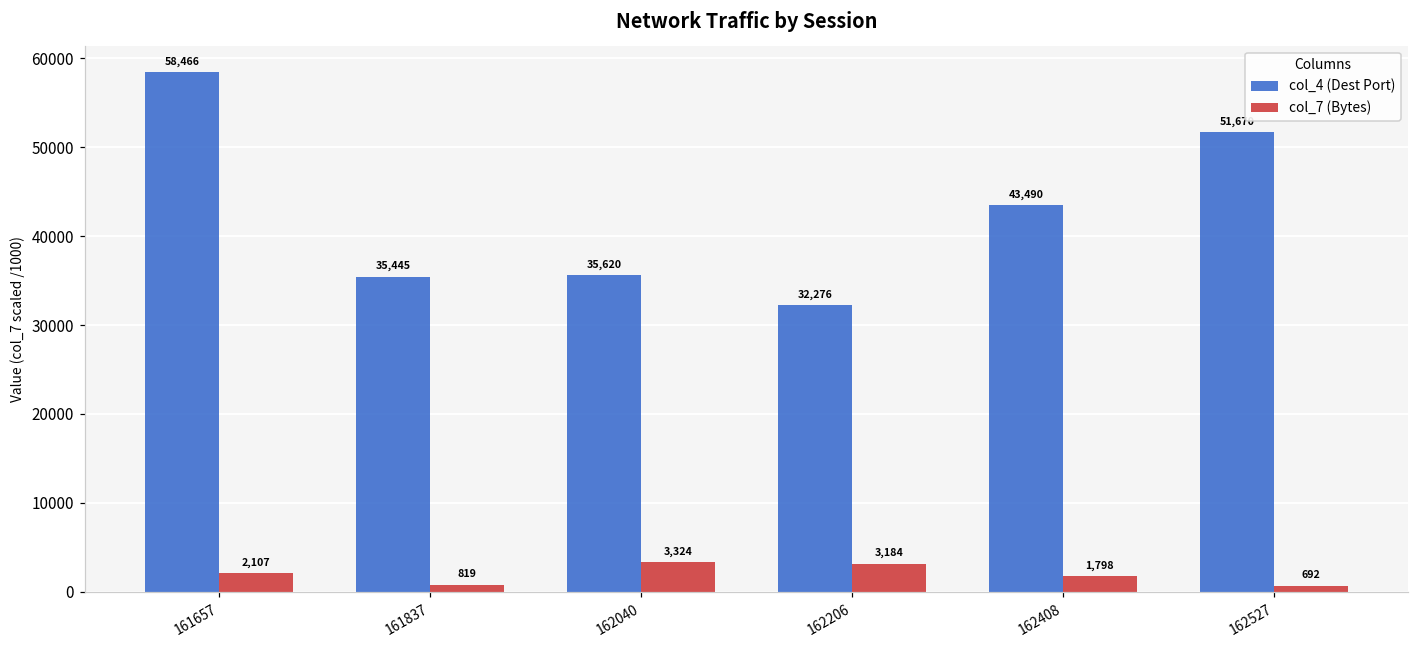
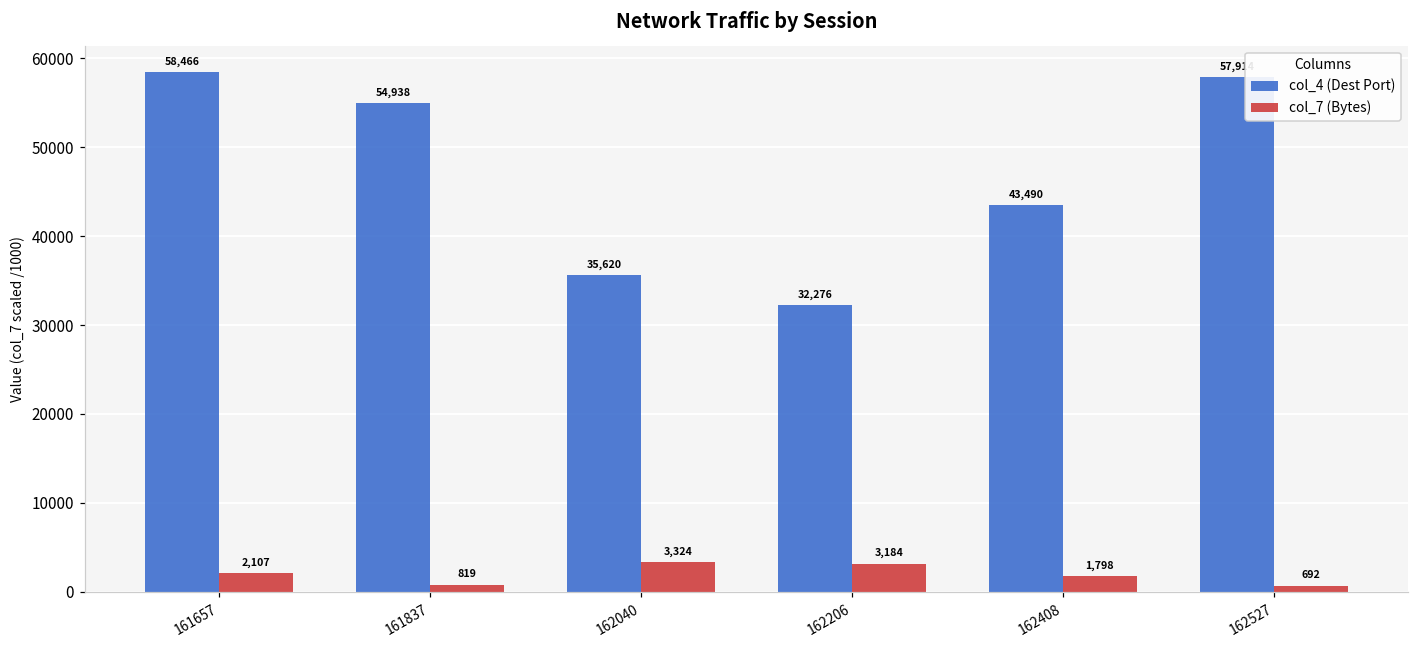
  {
    "col_4 (Dest Port)": {
      "161657": "58,466",
-     "161837": "35,445",
+     "161837": "54,938",
      "162040": "35,620",
      "162206": "32,276",
      "162408": "43,490",
-     "162527": "52000"
+     "162527": "58000"
    },
    "col_7 (Bytes)": {
      "161657": "2,107",
      "161837": "819",
      "162040": "3,324",
      "162206": "3,184",
      "162408": "1,798",
      "162527": "692"
    }
  }
